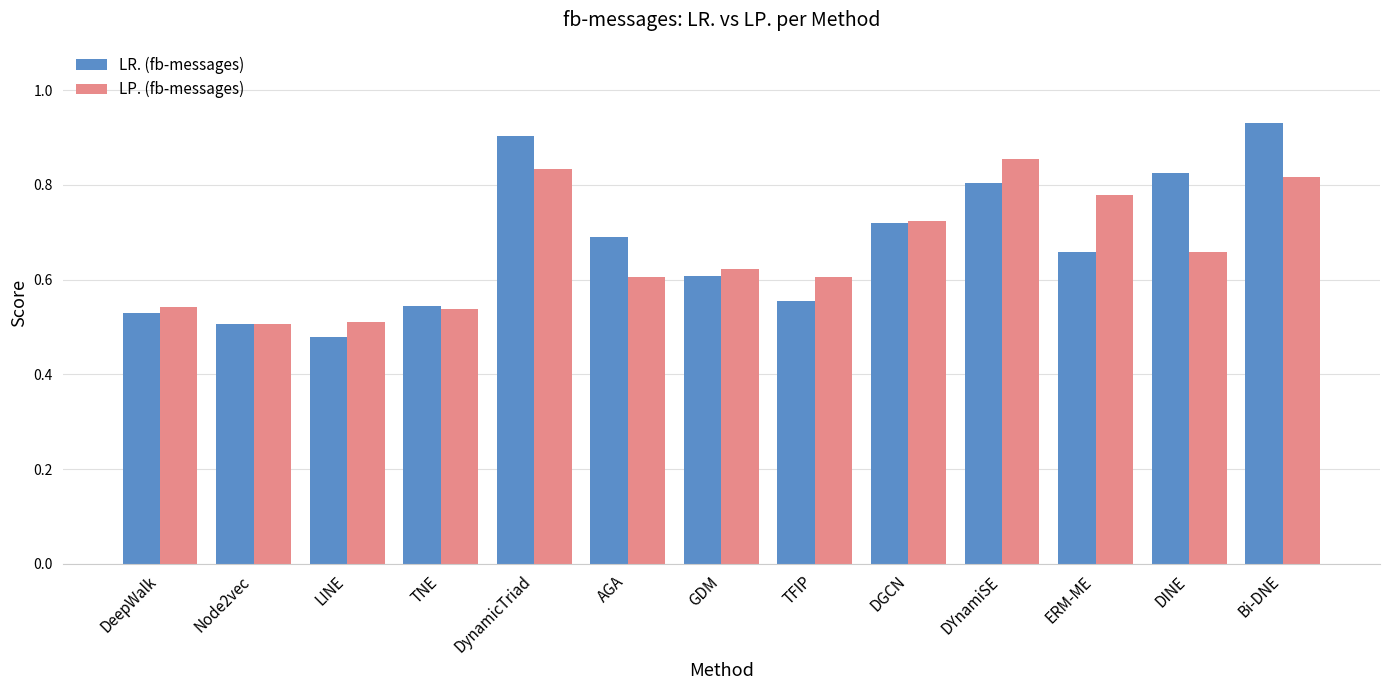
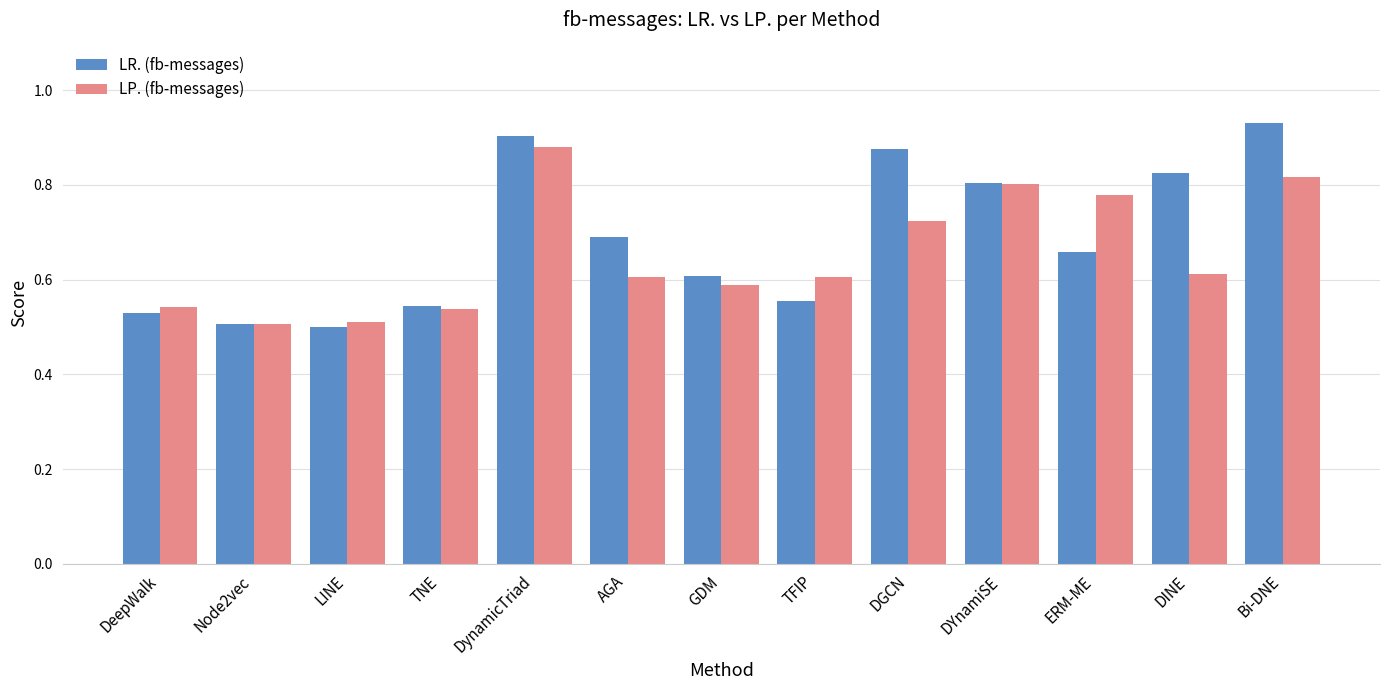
  {
    "LR. (fb-messages)": {
      "DeepWalk": 0.53,
      "Node2vec": 0.51,
-     "LINE": 0.48,
+     "LINE": 0.50,
      "TNE": 0.55,
      "DynamicTriad": 0.90,
      "AGA": 0.69,
      "GDM": 0.61,
      "TFIP": 0.55,
-     "DGCN": 0.72,
+     "DGCN": 0.88,
      "DYnamiSE": 0.80,
      "ERM-ME": 0.66,
      "DINE": 0.83,
      "Bi-DNE": 0.93
    },
    "LP. (fb-messages)": {
      "DeepWalk": 0.54,
      "Node2vec": 0.51,
      "LINE": 0.51,
      "TNE": 0.54,
-     "DynamicTriad": 0.83,
+     "DynamicTriad": 0.88,
      "AGA": 0.61,
-     "GDM": 0.62,
+     "GDM": 0.59,
      "TFIP": 0.61,
      "DGCN": 0.72,
-     "DYnamiSE": 0.85,
+     "DYnamiSE": 0.80,
      "ERM-ME": 0.78,
-     "DINE": 0.66,
+     "DINE": 0.61,
      "Bi-DNE": 0.82
    }
  }
